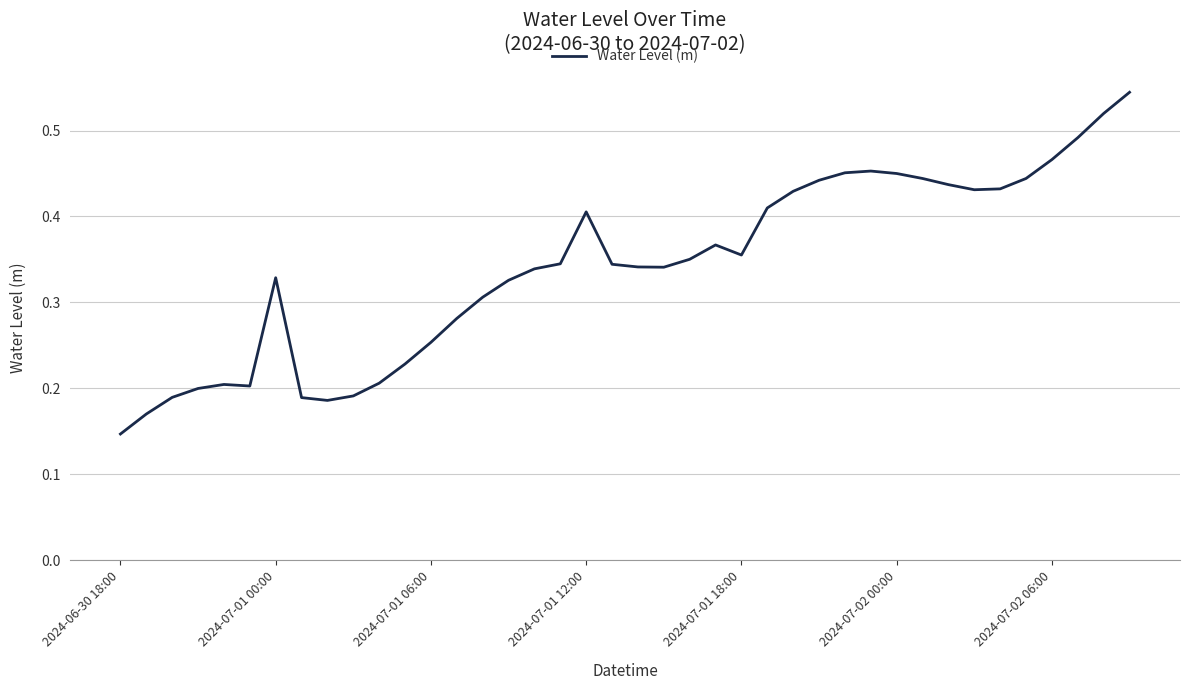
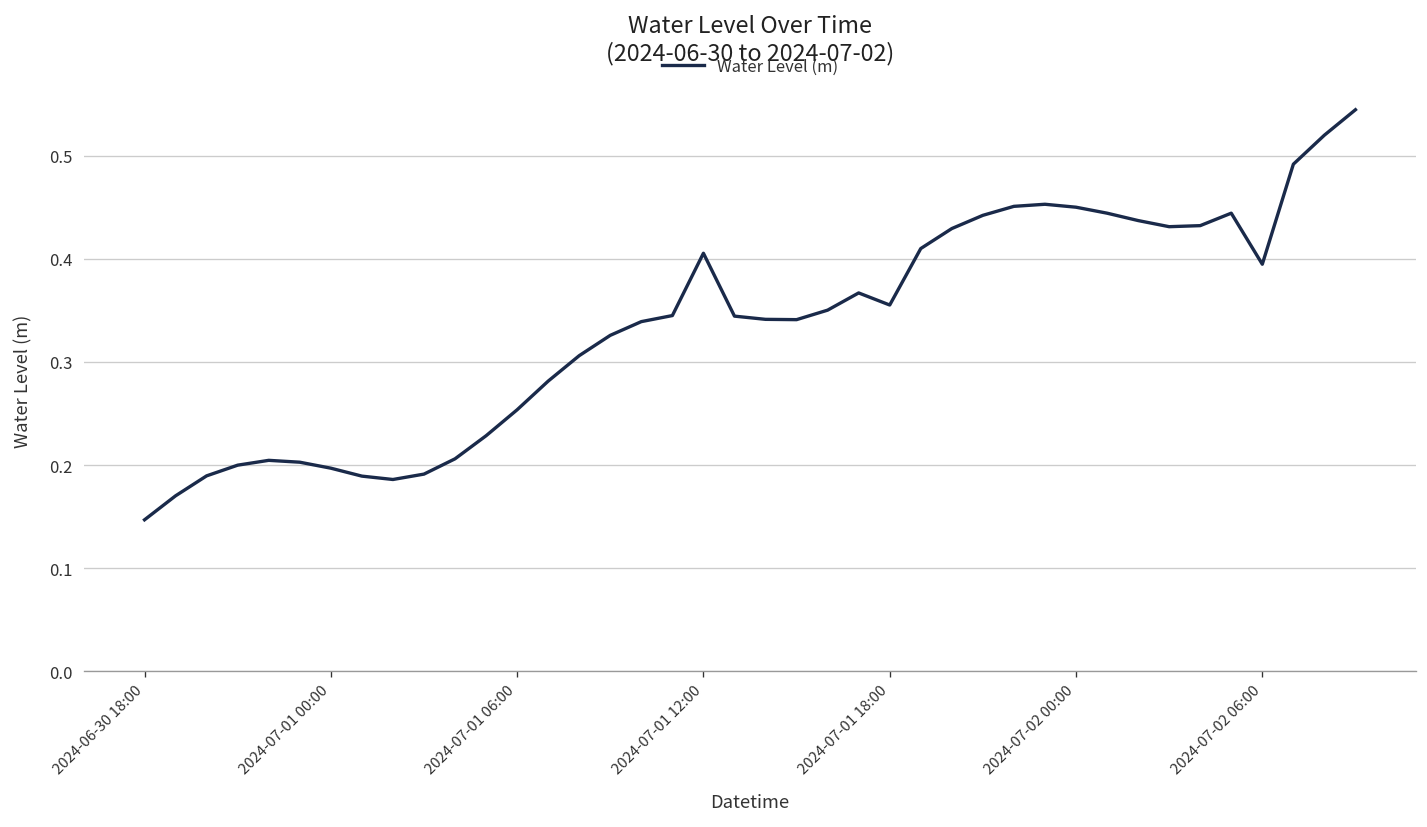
  {
    "2024-06-30 18:00": 0.15,
-   "2024-07-01 00:00": 0.33,
+   "2024-07-01 00:00": 0.20,
    "2024-07-01 06:00": 0.25,
    "2024-07-01 12:00": 0.41,
    "2024-07-01 18:00": 0.36,
    "2024-07-02 00:00": 0.45,
-   "2024-07-02 06:00": 0.47
+   "2024-07-02 06:00": 0.39
  }
